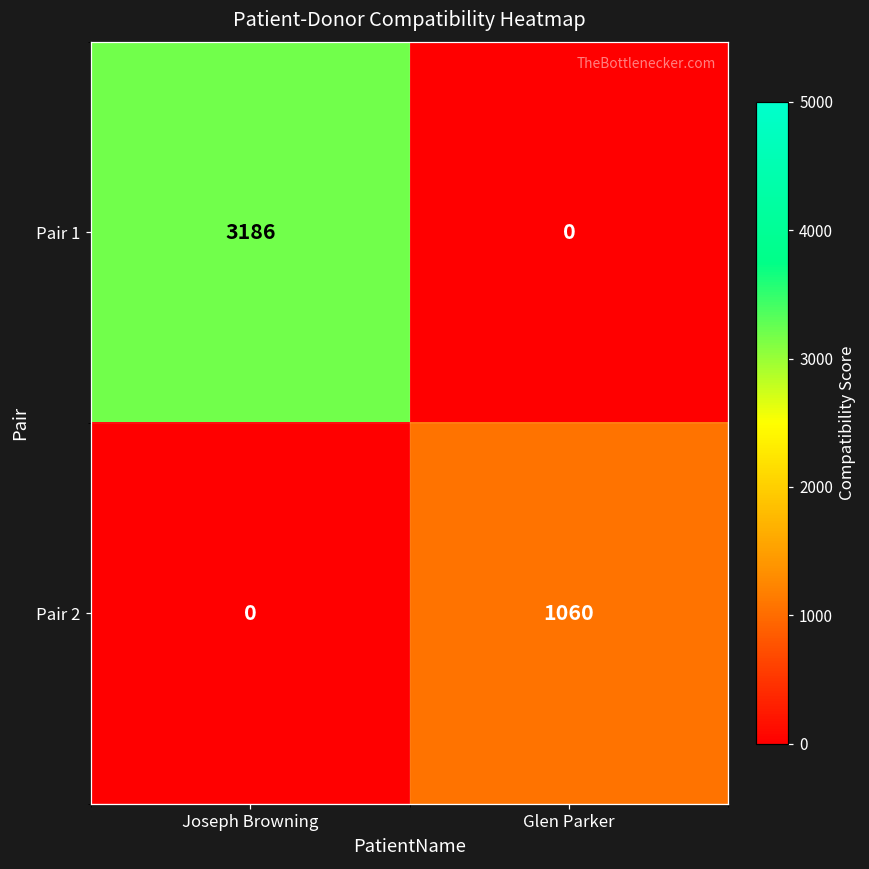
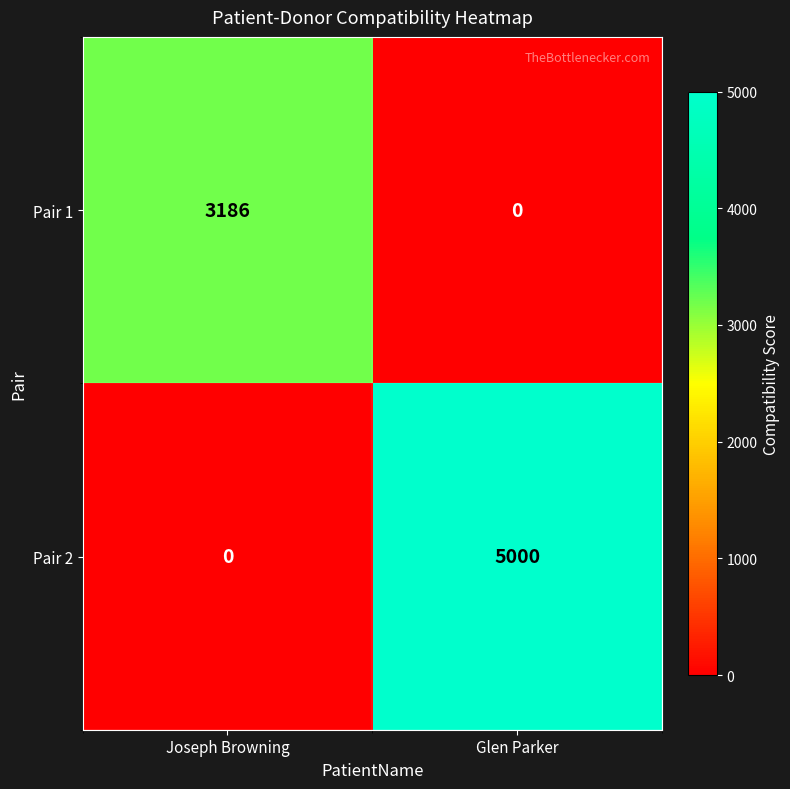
  {
    "Pair 1": {
      "Joseph Browning": 3186
    },
    "Pair 2": {
      "Joseph Browning": 0,
-     "Glen Parker": 1060
+     "Glen Parker": 5000
    }
  }
